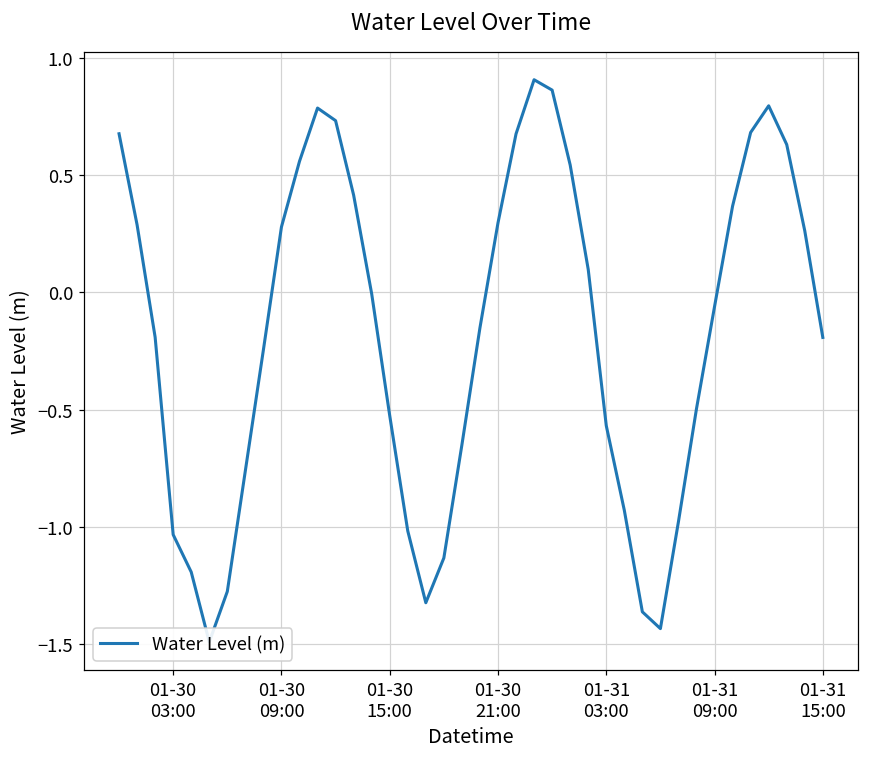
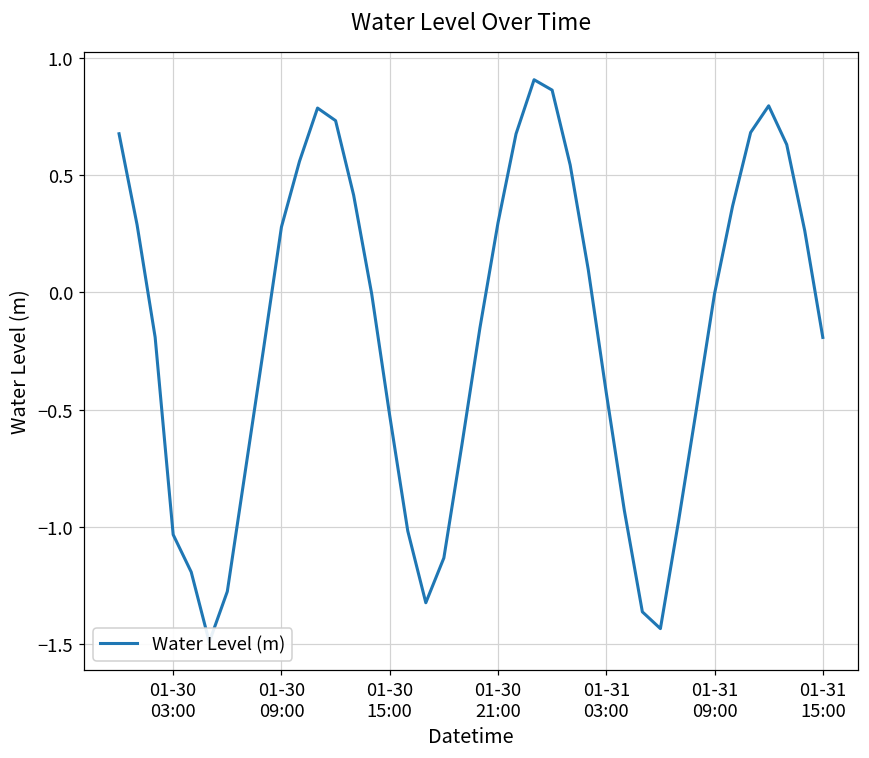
  {
    "01-30 03:00": -1.03,
    "01-30 09:00": 0.28,
    "01-30 15:00": -0.53,
    "01-30 21:00": 0.30,
-   "01-31 03:00": -0.57,
-   "01-31 09:00": -0.06,
+   "01-31 03:00": -0.43,
+   "01-31 09:00": -0.01,
    "01-31 15:00": -0.19
  }
